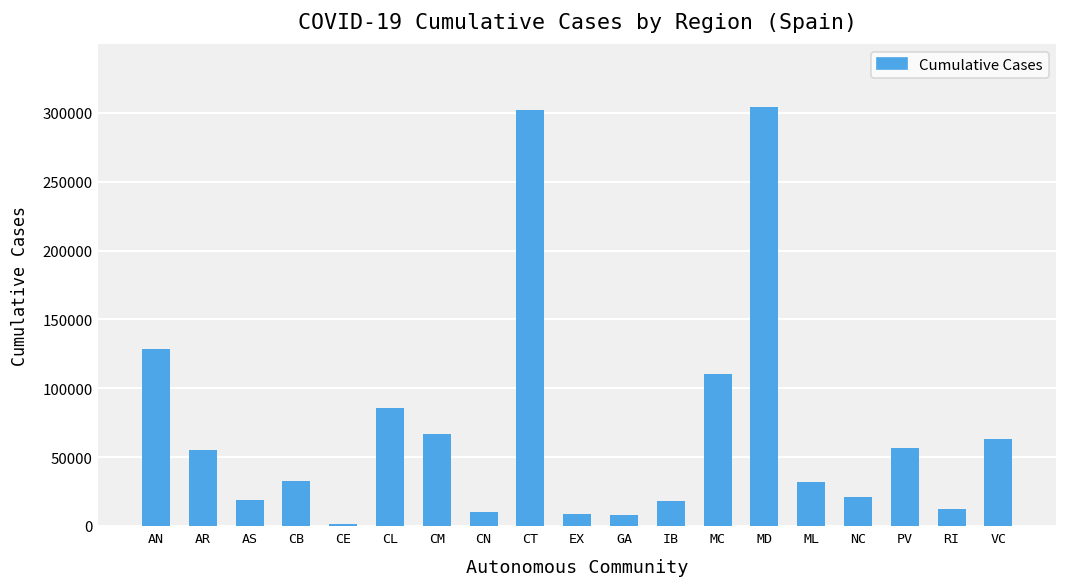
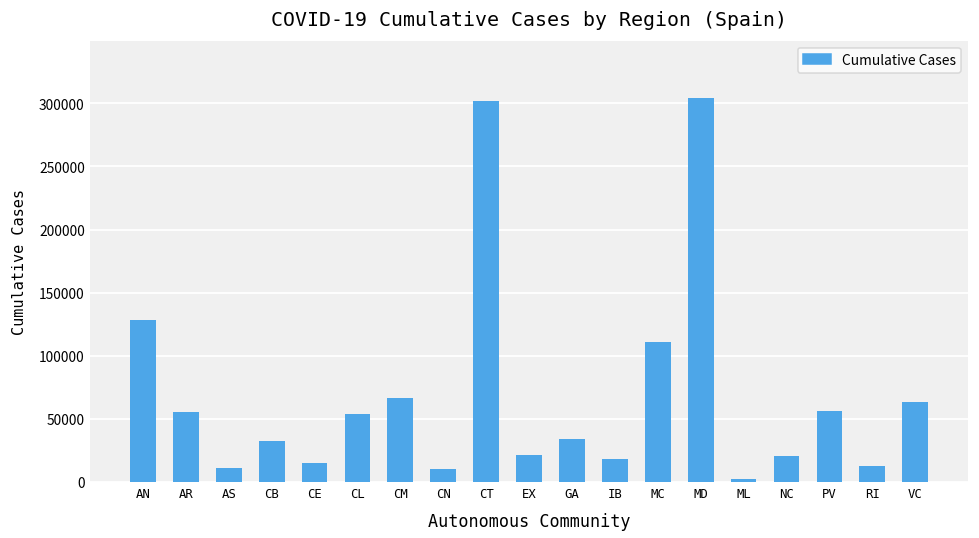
  {
    "AN": 129000,
    "AR": 55000,
-   "AS": 19000,
+   "AS": 11000,
    "CB": 33000,
-   "CE": 2000,
-   "CL": 86000,
+   "CE": 15000,
+   "CL": 54000,
    "CM": 67000,
    "CN": 10000,
    "CT": 302000,
-   "EX": 8000,
-   "GA": 8000,
+   "EX": 21000,
+   "GA": 34000,
    "IB": 18000,
    "MC": 111000,
    "MD": 304000,
-   "ML": 32000,
+   "ML": 3000,
    "NC": 21000,
    "PV": 57000,
    "RI": 12000,
    "VC": 63000
  }
